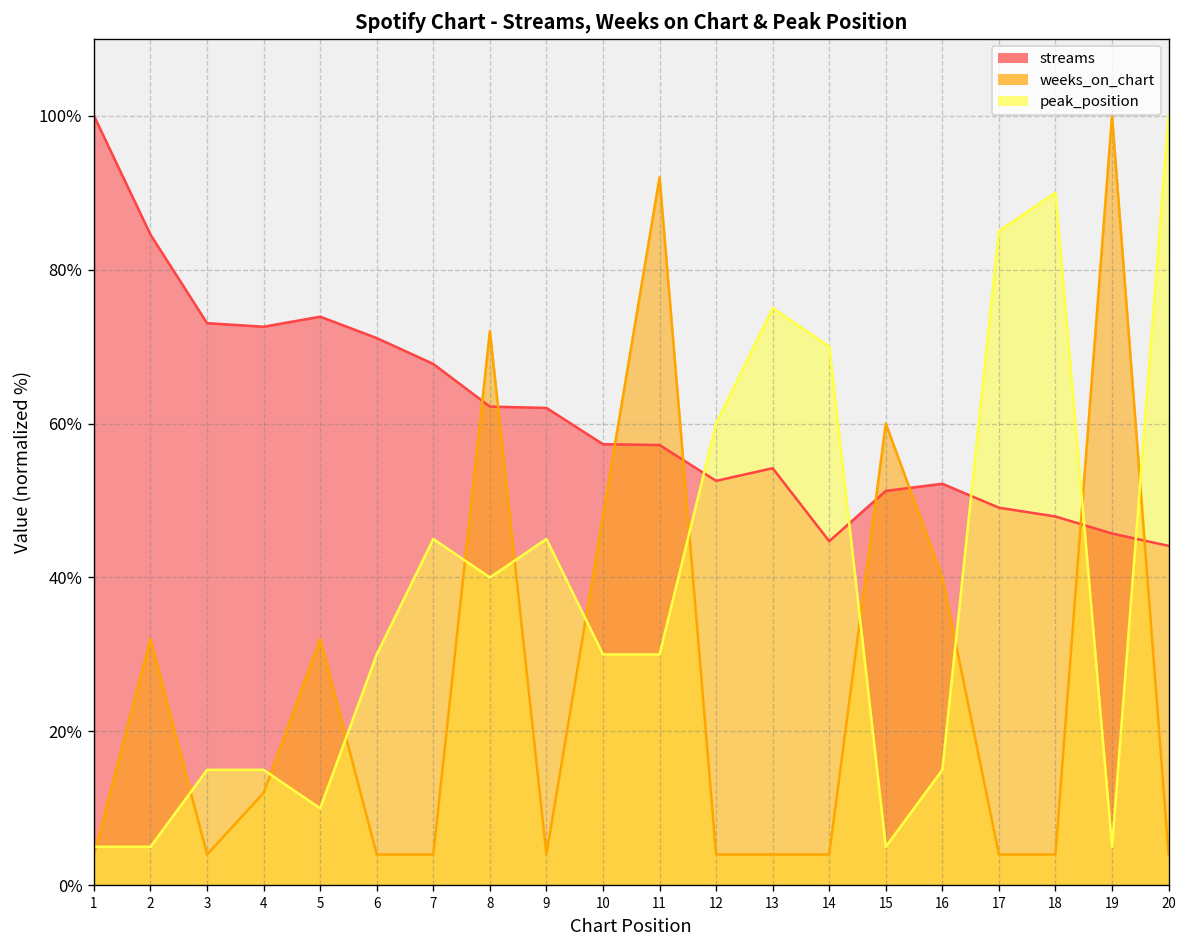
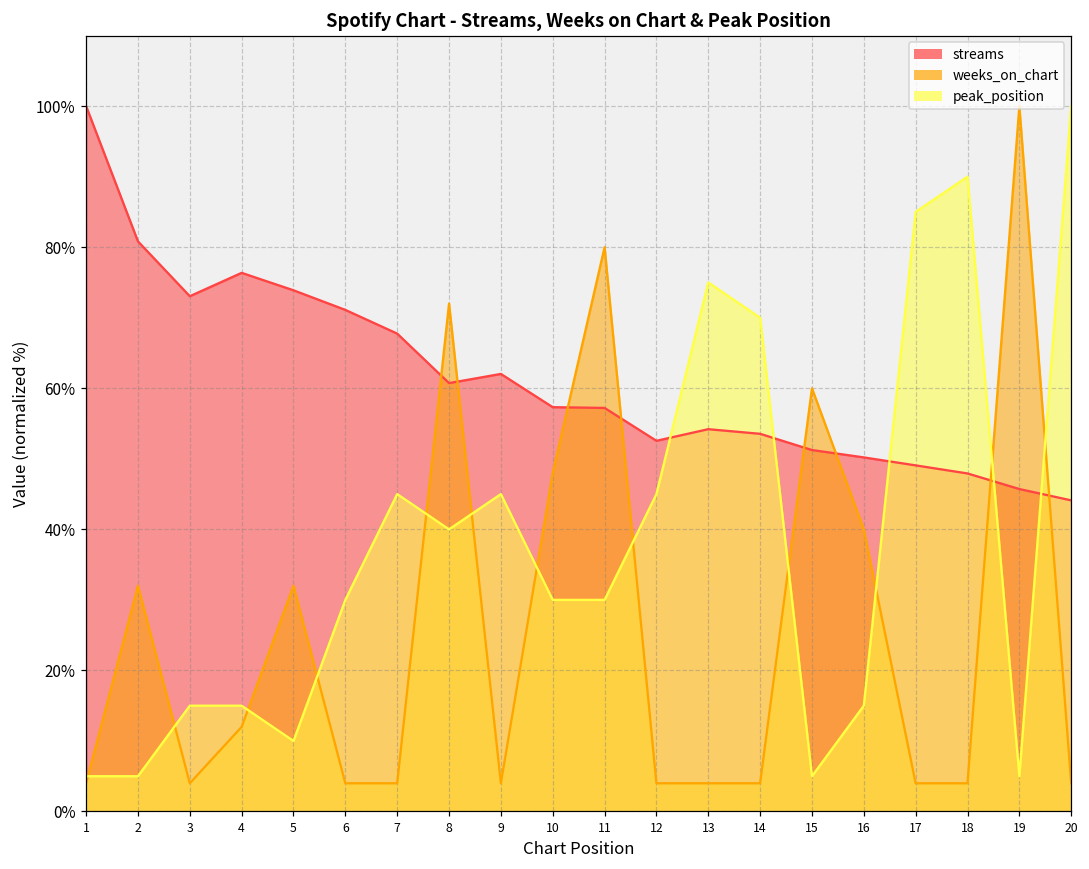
  {
    "streams": {
      "1": "100%",
-     "2": "85%",
+     "2": "81%",
      "3": "73%",
-     "4": "73%",
+     "4": "76%",
      "5": "74%",
      "6": "71%",
      "7": "68%",
-     "8": "62%",
+     "8": "61%",
      "9": "62%",
      "10": "57%",
      "11": "57%",
      "12": "53%",
      "13": "54%",
-     "14": "45%",
+     "14": "54%",
      "15": "51%",
-     "16": "52%",
+     "16": "50%",
      "17": "49%",
      "18": "48%",
      "19": "46%",
      "20": "44%"
    },
    "weeks_on_chart": {
      "1": "4%",
      "2": "32%",
      "3": "4%",
      "4": "12%",
      "5": "32%",
      "6": "4%",
      "7": "4%",
      "8": "72%",
      "9": "4%",
      "10": "48%",
-     "11": "92%",
+     "11": "80%",
      "12": "4%",
      "13": "4%",
      "14": "4%",
      "15": "60%",
      "16": "40%",
      "17": "4%",
      "18": "4%",
      "20": "4%"
    },
    "peak_position": {
      "1": "5%",
      "2": "5%",
      "3": "15%",
      "4": "15%",
      "5": "10%",
      "6": "30%",
      "7": "45%",
      "8": "40%",
      "9": "45%",
      "10": "30%",
      "11": "30%",
-     "12": "60%",
+     "12": "45%",
      "13": "75%",
      "14": "70%",
      "15": "5%",
      "16": "15%",
      "17": "85%",
      "18": "90%",
      "19": "5%",
      "20": "100%"
    }
  }
